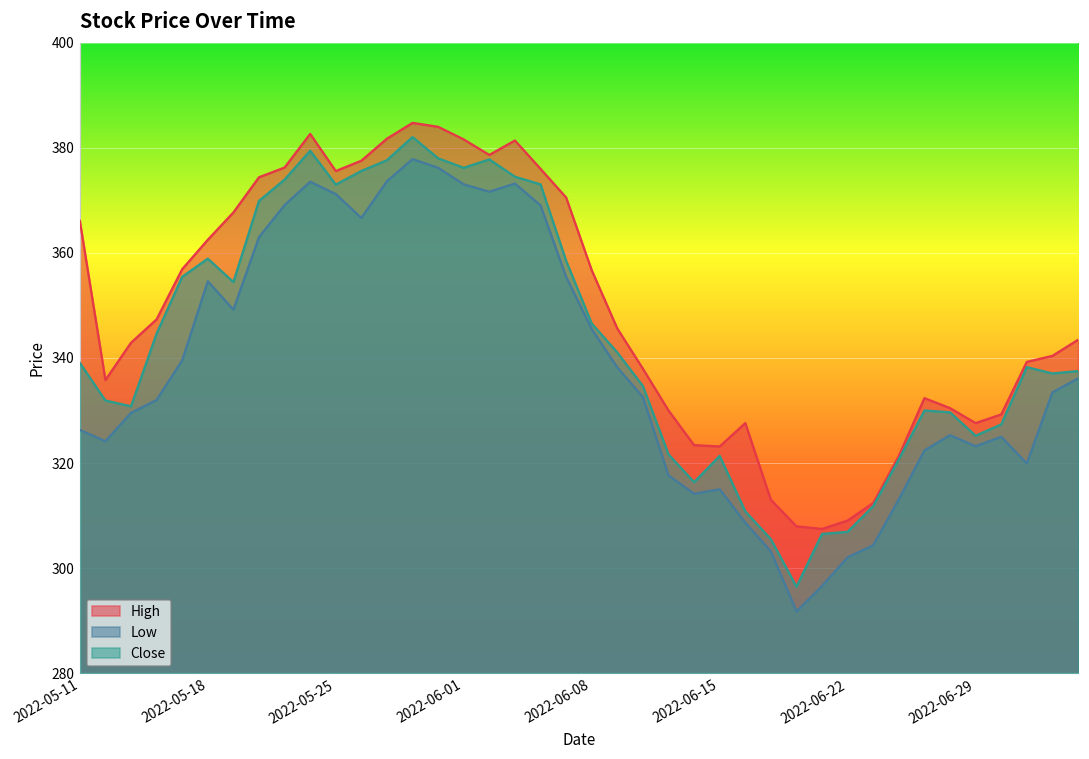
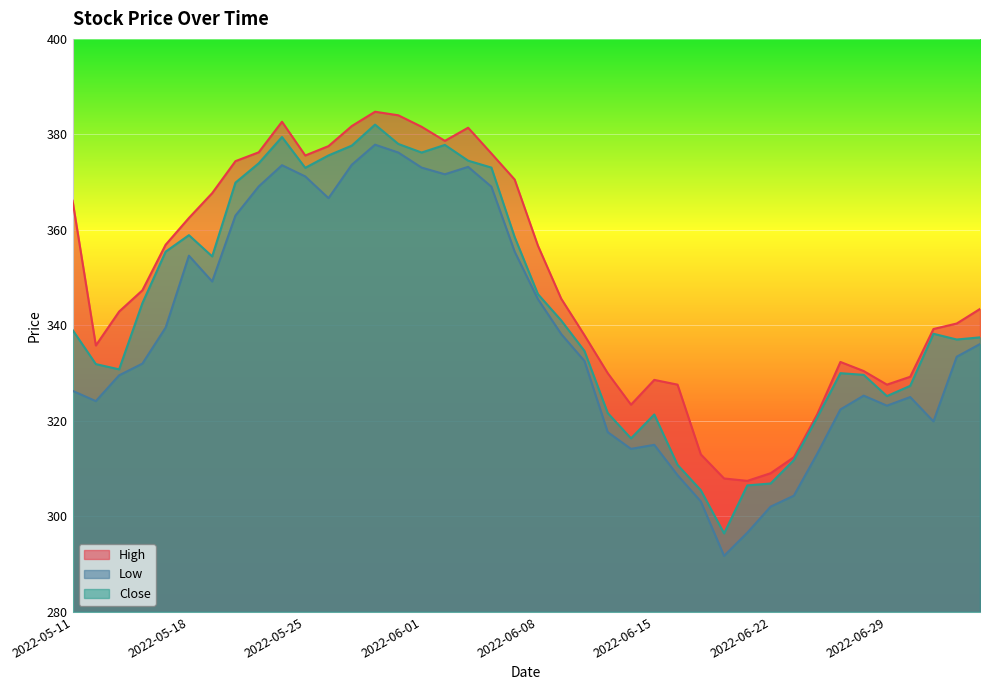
  {
    "High": {
      "2022-05-11": 366,
      "2022-05-18": 363,
      "2022-05-25": 376,
      "2022-06-01": 382,
      "2022-06-08": 357,
-     "2022-06-15": 323,
+     "2022-06-15": 329,
      "2022-06-22": 309,
      "2022-06-29": 328
    }
  }
